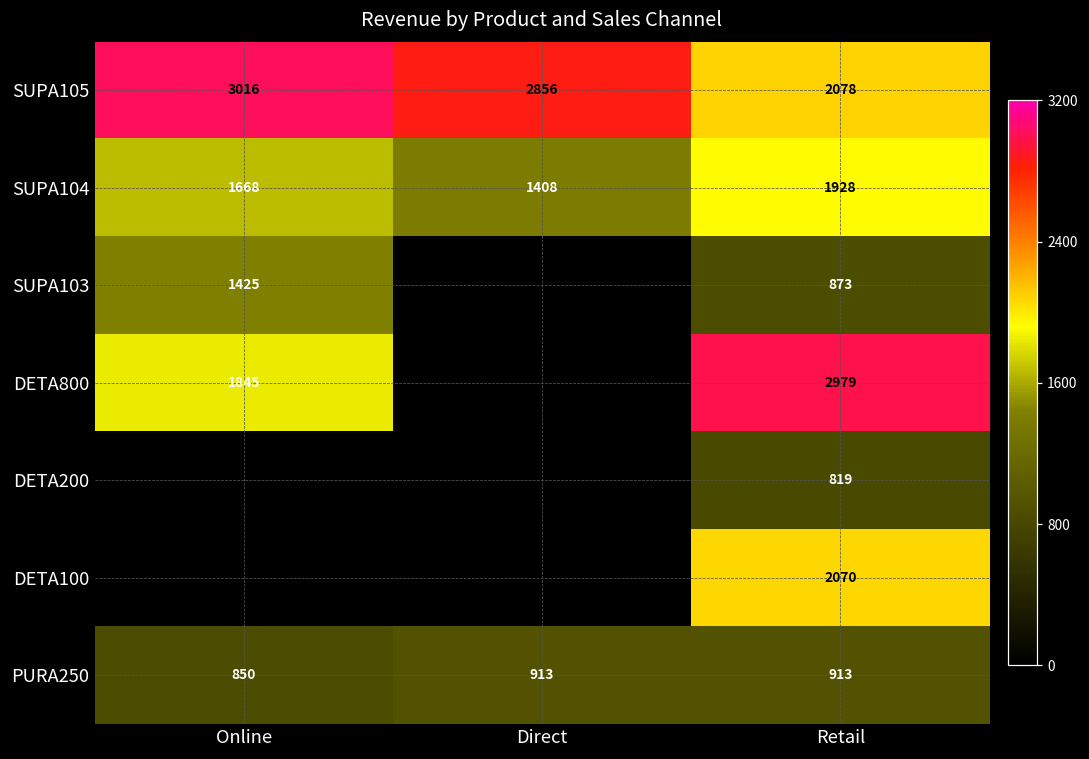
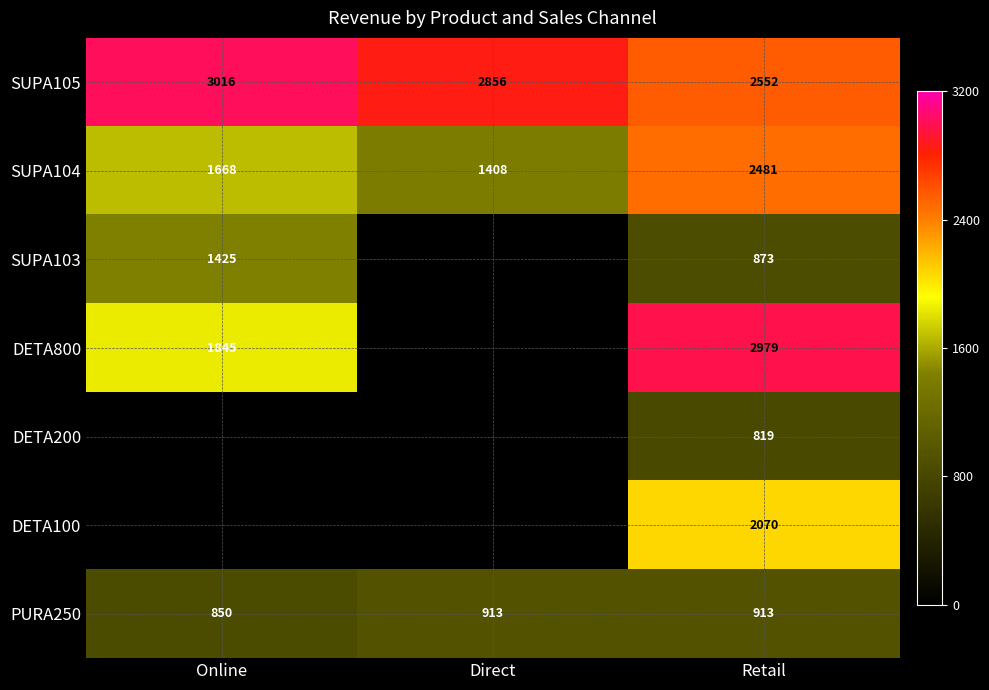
  {
    "SUPA105": {
      "Online": 3016,
      "Direct": 2856,
-     "Retail": 2078
+     "Retail": 2552
    },
    "SUPA104": {
      "Online": 1668,
      "Direct": 1408,
-     "Retail": 1928
+     "Retail": 2481
    },
    "SUPA103": {
      "Online": 1425,
      "Retail": 873
    },
    "DETA800": {
      "Online": 1845,
      "Retail": 2979
    },
    "DETA200": {
      "Retail": 819
    },
    "DETA100": {
      "Retail": 2070
    },
    "PURA250": {
      "Online": 850,
      "Direct": 913,
      "Retail": 913
    }
  }
